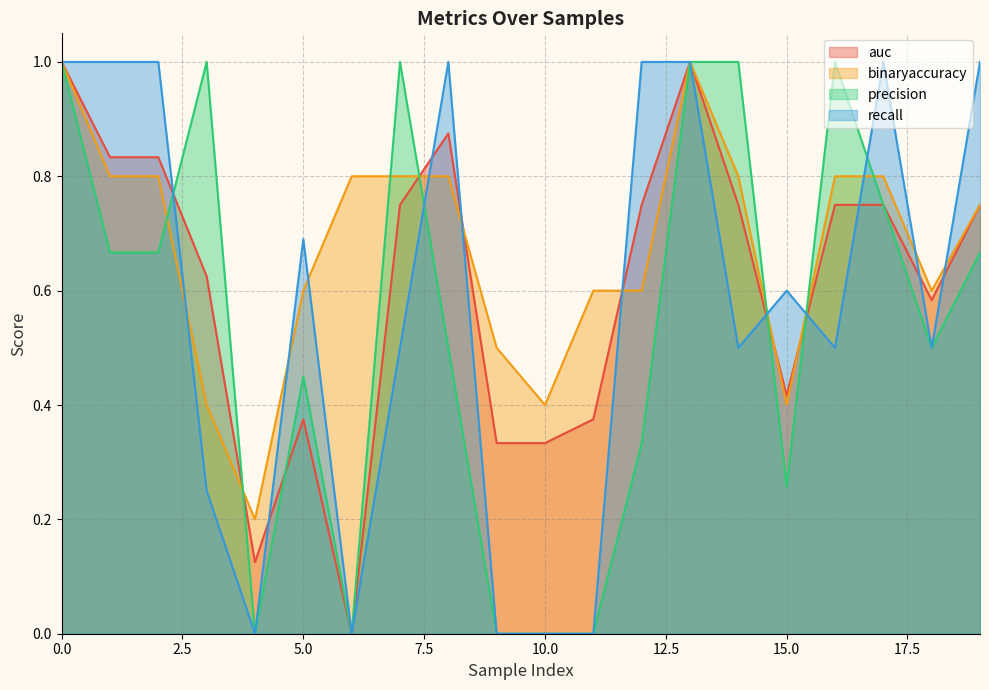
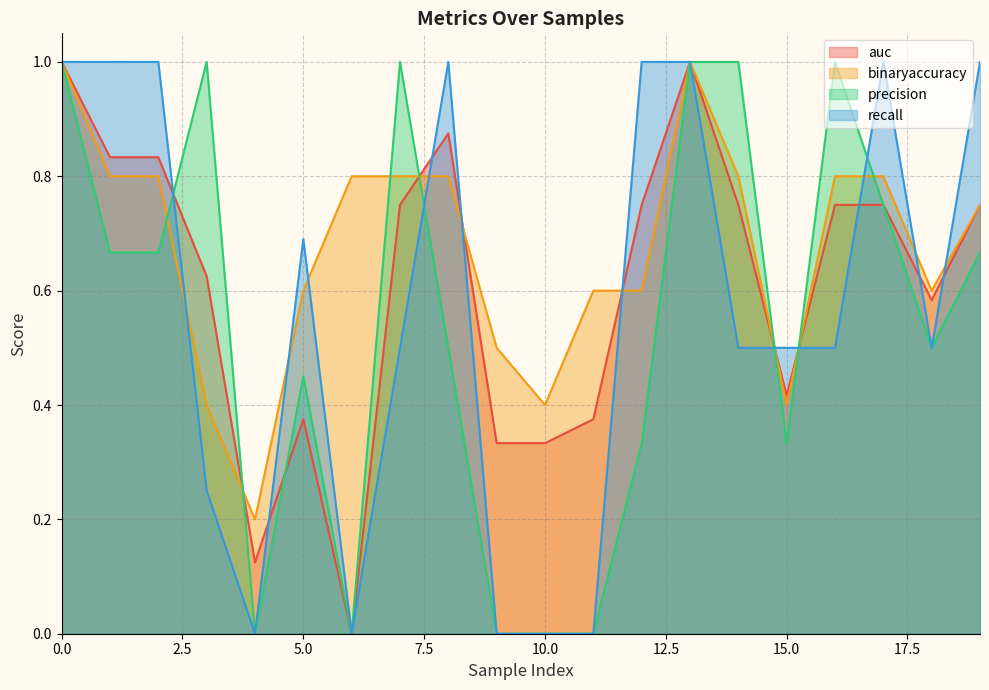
  {
    "precision": {
      "5.0": 0.45,
-     "15.0": 0.26
+     "15.0": 0.33
    },
    "recall": {
      "5.0": 0.69,
-     "15.0": 0.6
+     "15.0": 0.5
    }
  }
